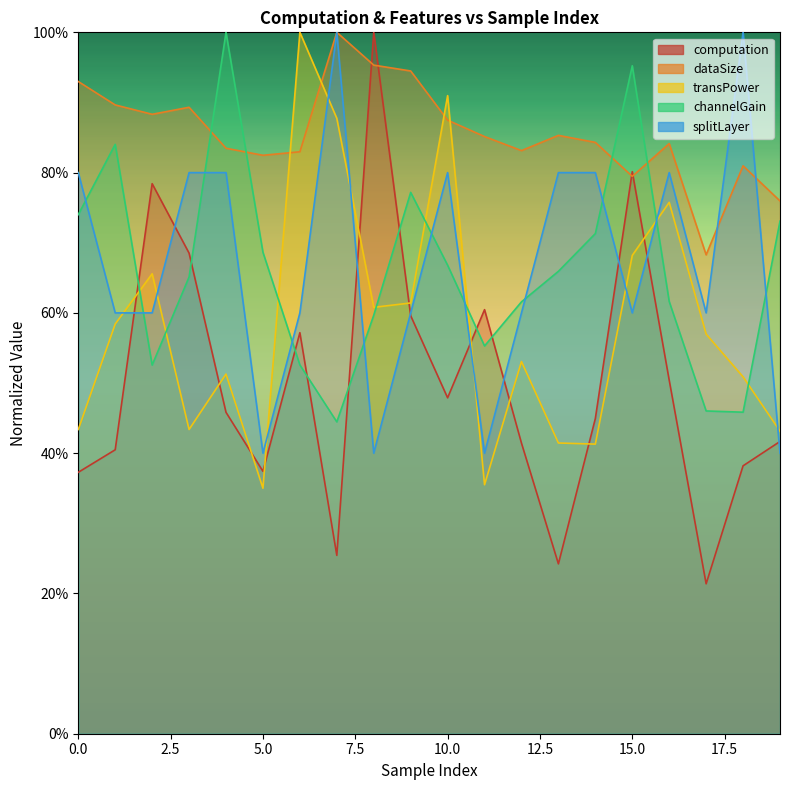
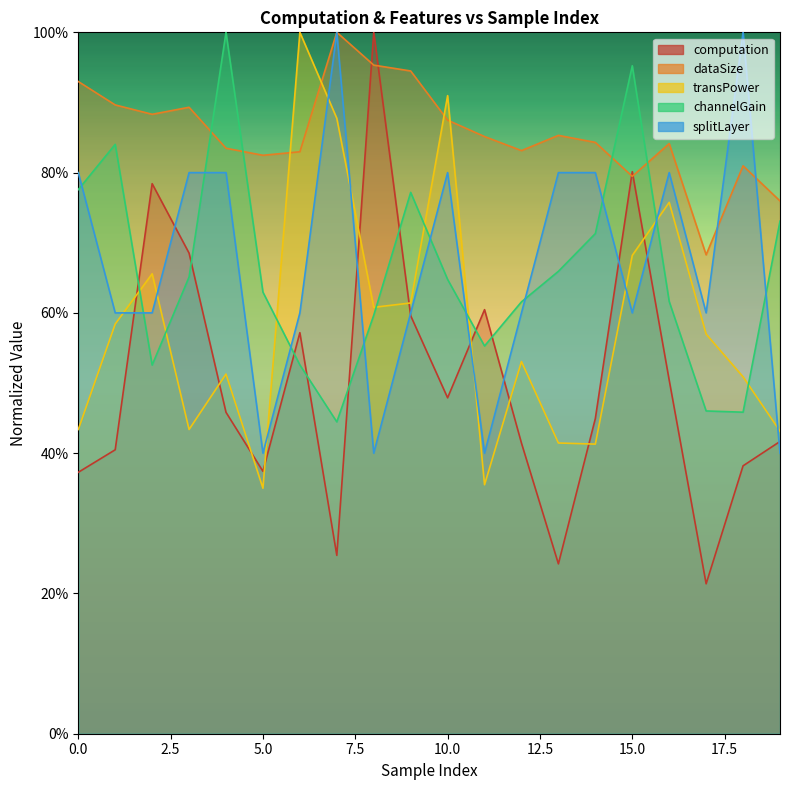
  {
    "channelGain": {
-     "0.0": "74%",
-     "5.0": "69%",
-     "10.0": "67%",
+     "0.0": "78%",
+     "5.0": "63%",
+     "10.0": "65%",
      "15.0": "95%"
    },
    "splitLayer": {
      "0.0": "80%",
      "5.0": "40%",
      "10.0": "80%",
      "15.0": "60%"
    }
  }
